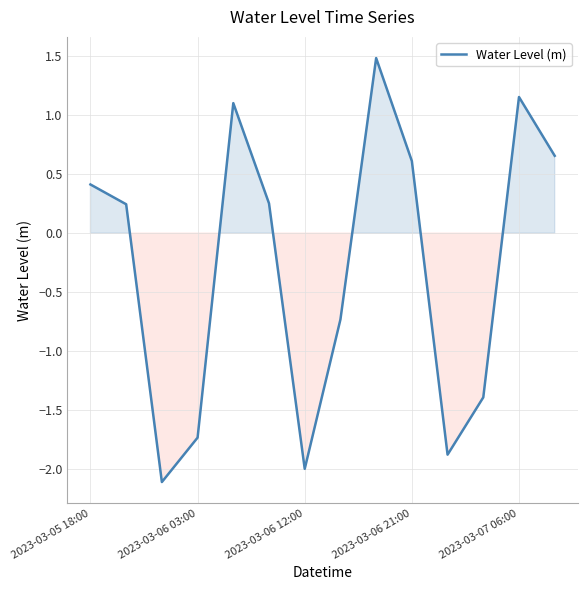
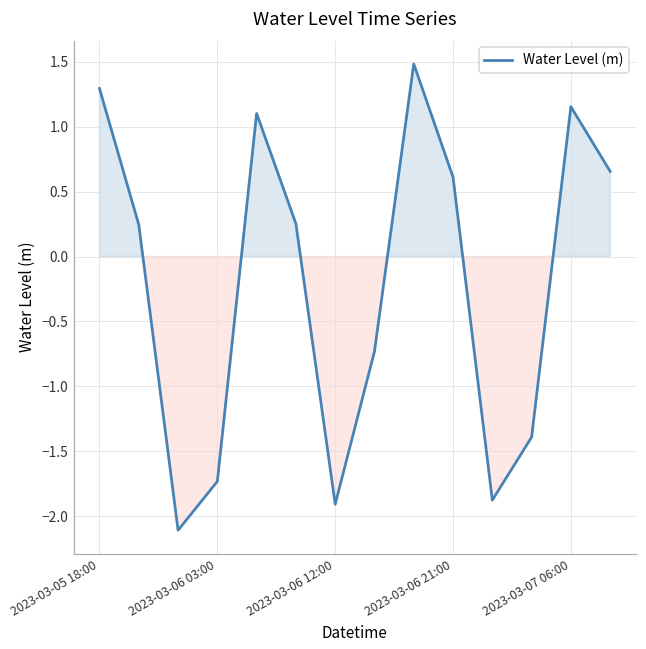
  {
-   "2023-03-05 18:00": 0.41,
+   "2023-03-05 18:00": 1.29,
    "2023-03-06 03:00": -1.73,
-   "2023-03-06 12:00": -2.00,
+   "2023-03-06 12:00": -1.91,
    "2023-03-06 21:00": 0.61,
    "2023-03-07 06:00": 1.15
  }
